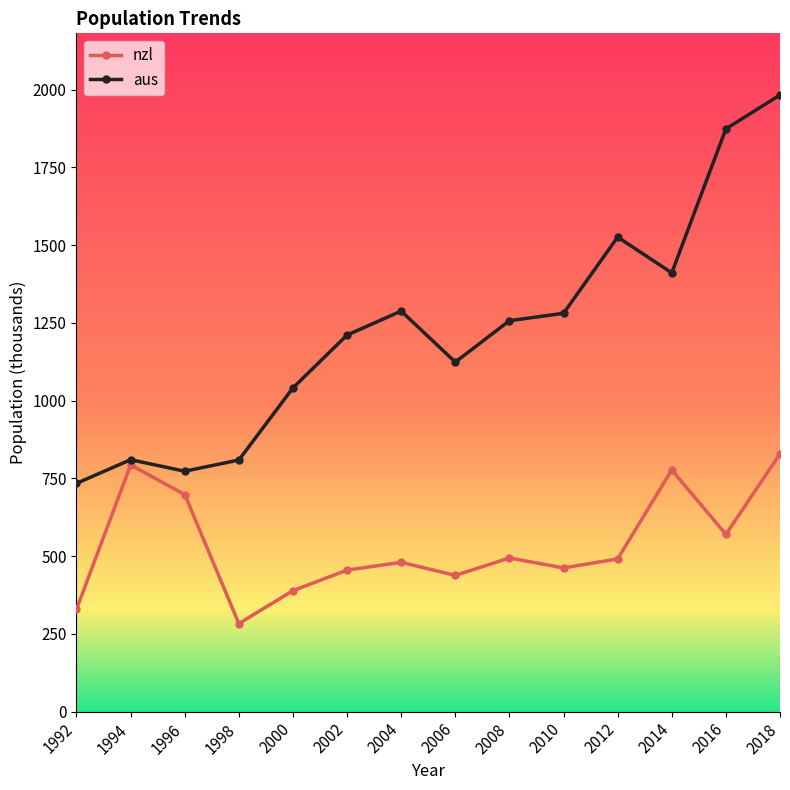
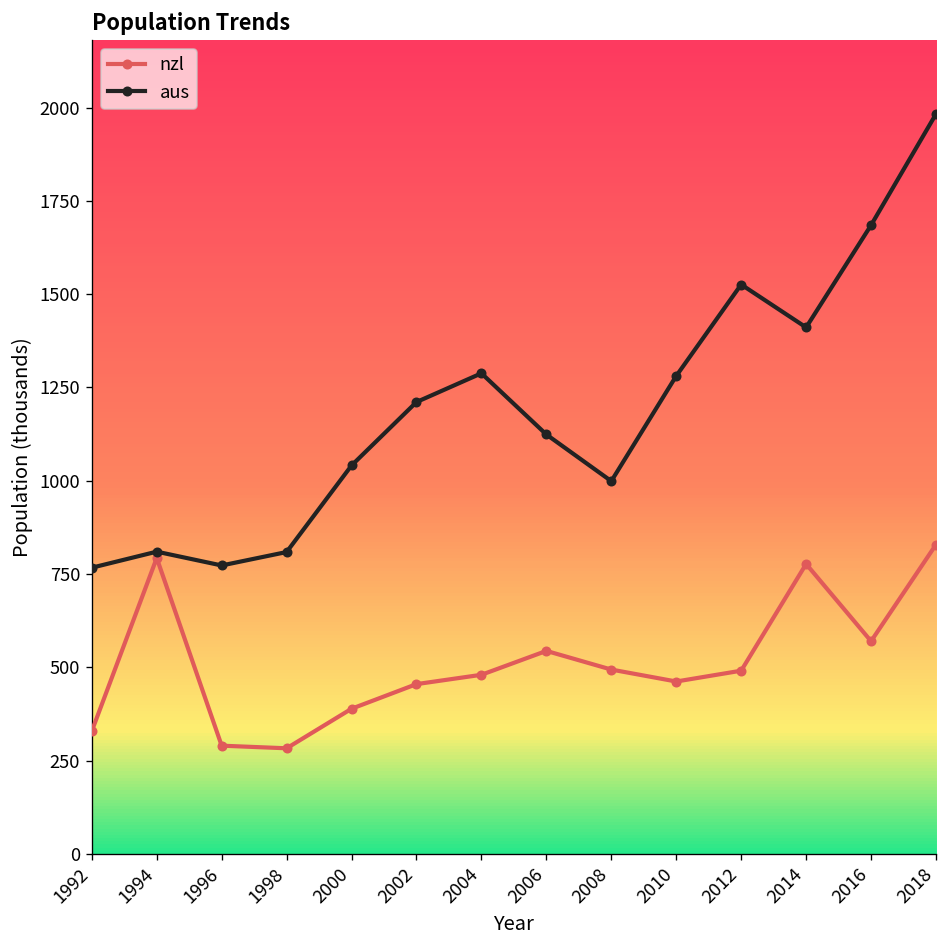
  {
    "nzl": {
      "1992": 330,
      "1994": 790,
-     "1996": 700,
+     "1996": 290,
      "1998": 280,
      "2000": 390,
      "2002": 460,
      "2004": 480,
-     "2006": 440,
+     "2006": 540,
      "2008": 490,
      "2010": 460,
      "2012": 490,
      "2014": 780,
      "2016": 570,
      "2018": 830
    },
    "aus": {
-     "1992": 730,
+     "1992": 770,
      "1994": 810,
      "1996": 770,
      "1998": 810,
      "2000": 1040,
      "2002": 1210,
      "2004": 1290,
      "2006": 1120,
-     "2008": 1260,
+     "2008": 1000,
      "2010": 1280,
      "2012": 1530,
      "2014": 1410,
-     "2016": 1870,
+     "2016": 1690,
      "2018": 1980
    }
  }
